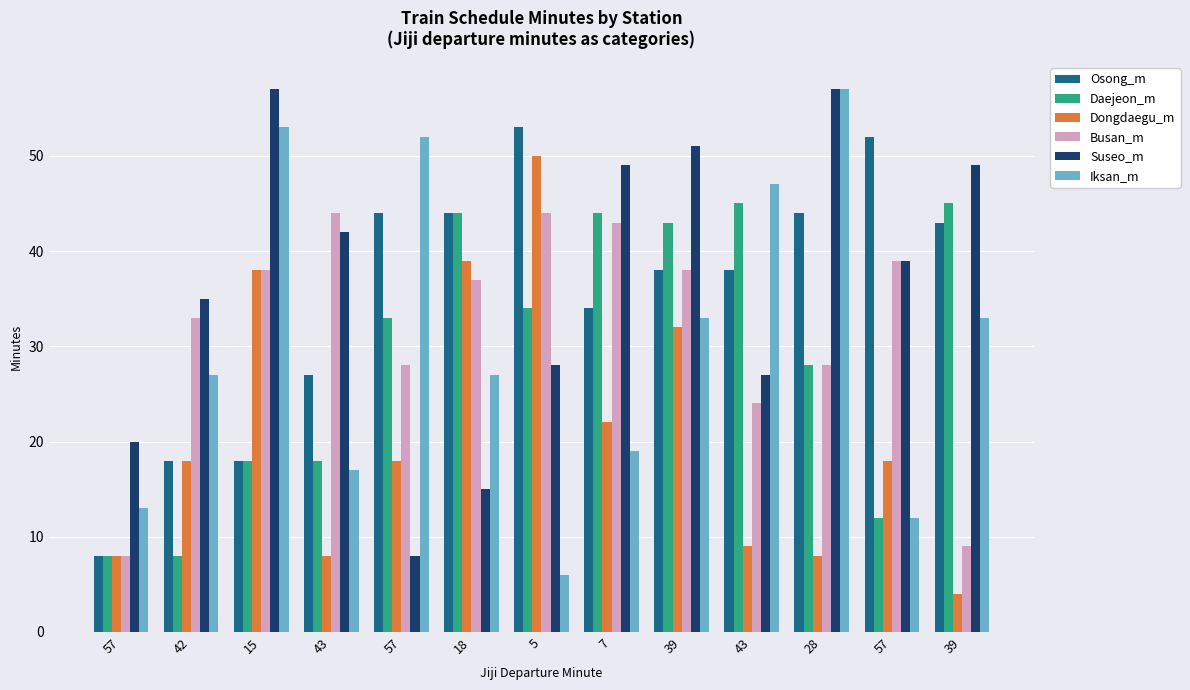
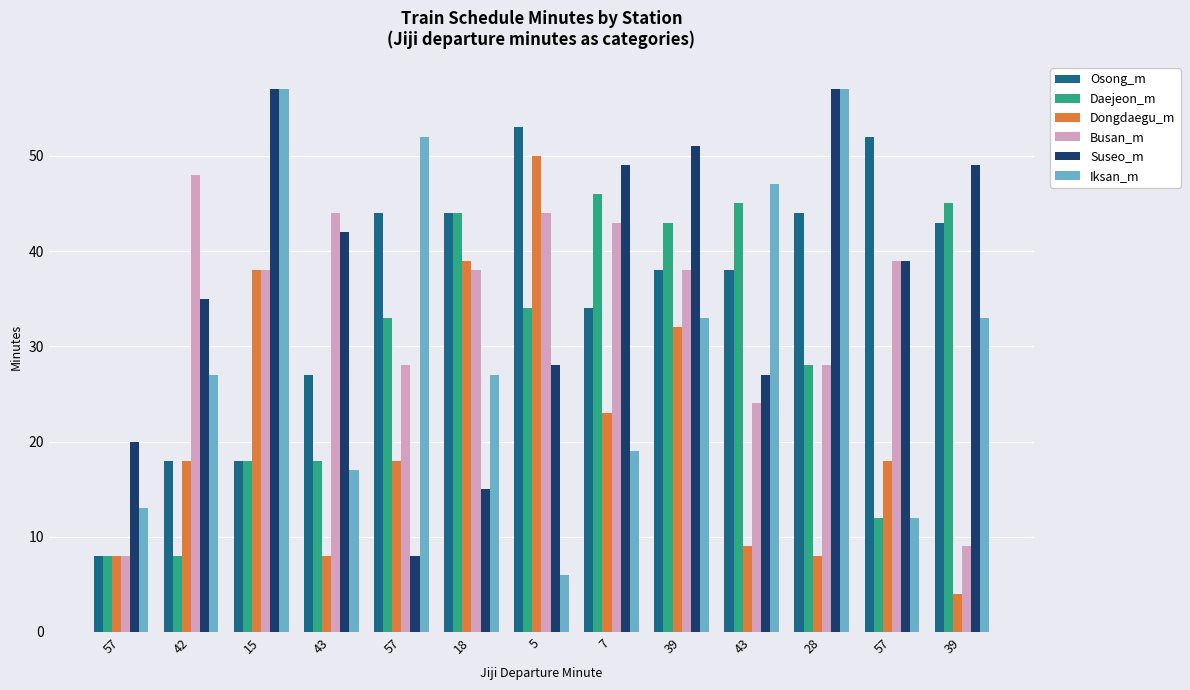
  {
    "Daejeon_m": {
      "42": 8,
      "15": 18,
      "18": 44,
      "5": 34,
-     "7": 44,
+     "7": 46,
      "28": 28
    },
    "Dongdaegu_m": {
      "42": 18,
      "15": 38,
      "18": 39,
      "5": 50,
-     "7": 22,
+     "7": 23,
      "28": 8
    },
    "Busan_m": {
-     "42": 33,
+     "42": 48,
      "15": 38,
-     "18": 37,
+     "18": 38,
      "5": 44,
      "7": 43,
      "28": 28
    },
    "Iksan_m": {
      "42": 27,
-     "15": 53,
+     "15": 57,
      "18": 27,
      "5": 6,
      "7": 19,
      "28": 57
    }
  }
